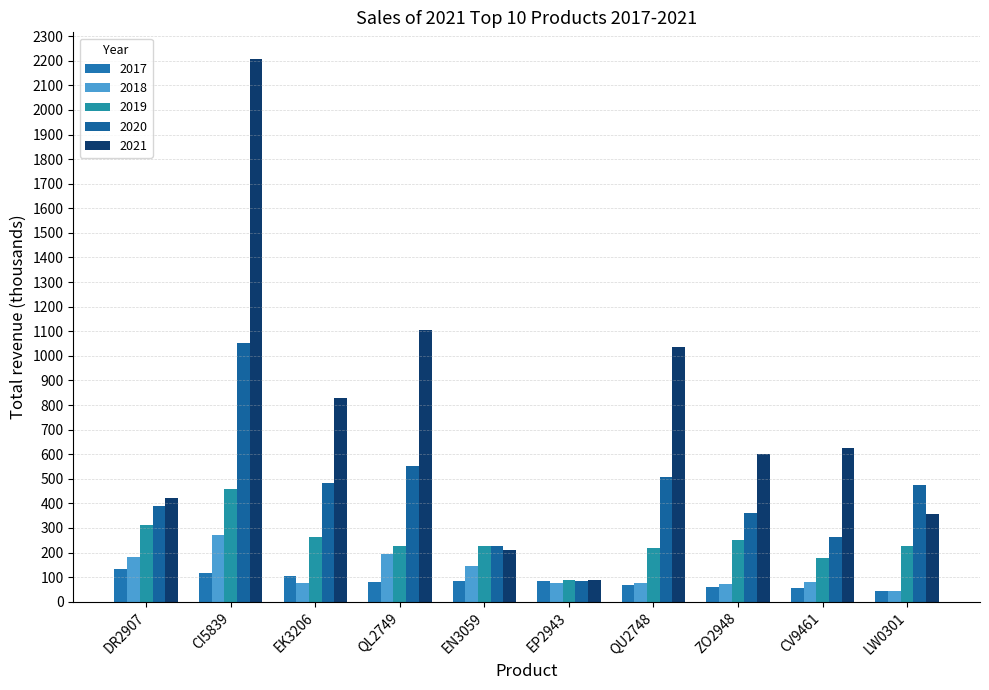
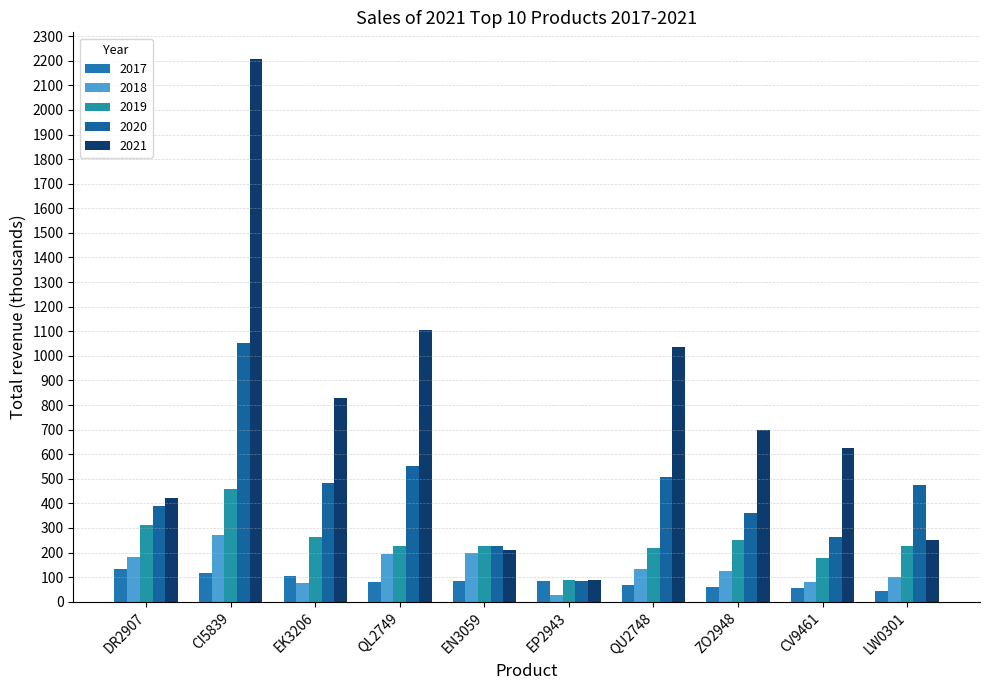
  {
    "2018": {
      "DR2907": 180,
      "CI5839": 270,
      "EK3206": 70,
      "QL2749": 190,
-     "EN3059": 150,
-     "EP2943": 80,
-     "QU2748": 80,
-     "ZO2948": 70,
+     "EN3059": 200,
+     "EP2943": 30,
+     "QU2748": 130,
+     "ZO2948": 130,
      "CV9461": 80,
-     "LW0301": 40
+     "LW0301": 100
    },
    "2021": {
      "DR2907": 420,
      "CI5839": 2210,
      "EK3206": 830,
      "QL2749": 1110,
      "EN3059": 210,
      "EP2943": 90,
      "QU2748": 1040,
-     "ZO2948": 600,
+     "ZO2948": 700,
      "CV9461": 630,
-     "LW0301": 360
+     "LW0301": 250
    }
  }
